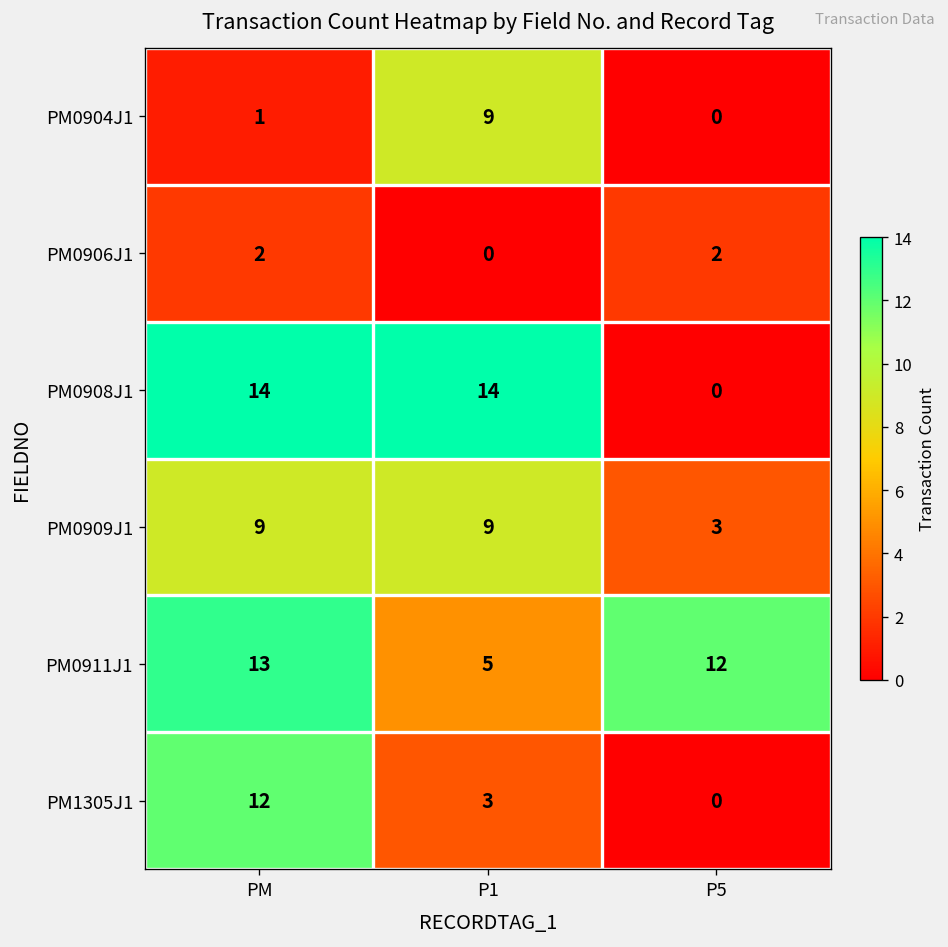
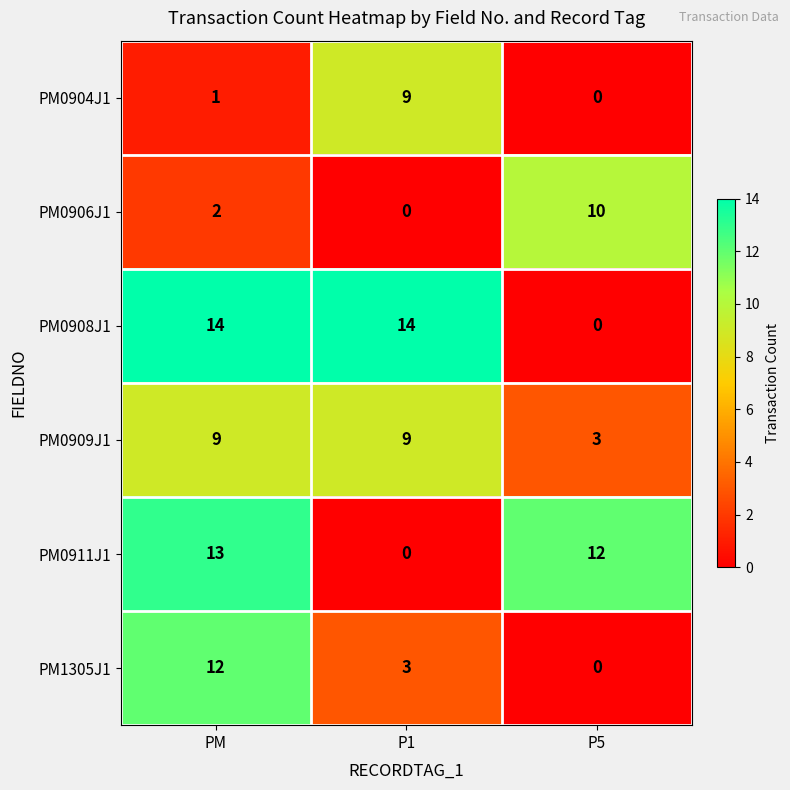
  {
    "PM0904J1": {
      "PM": 1,
      "P1": 9,
      "P5": 0
    },
    "PM0906J1": {
      "PM": 2,
      "P1": 0,
-     "P5": 2
+     "P5": 10
    },
    "PM0908J1": {
      "PM": 14,
      "P1": 14,
      "P5": 0
    },
    "PM0909J1": {
      "PM": 9,
      "P1": 9,
      "P5": 3
    },
    "PM0911J1": {
      "PM": 13,
-     "P1": 5,
+     "P1": 0,
      "P5": 12
    },
    "PM1305J1": {
      "PM": 12,
      "P1": 3,
      "P5": 0
    }
  }
